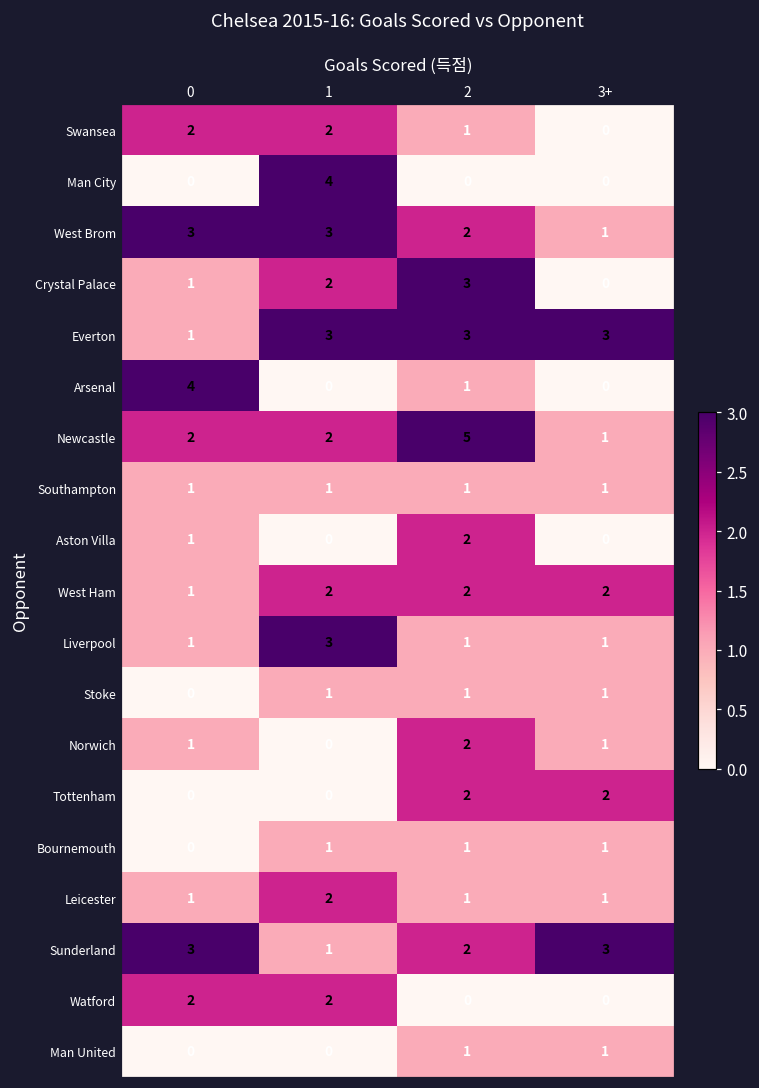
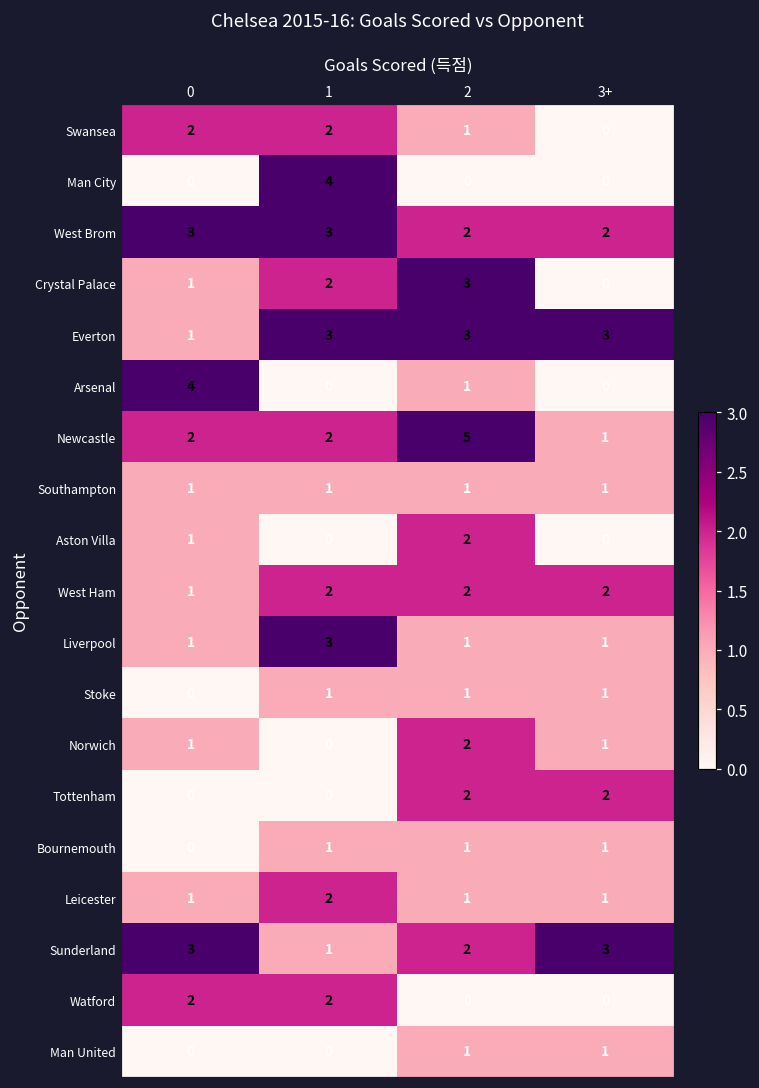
  {
    "Swansea": {
      "0": 2,
      "1": 2,
      "2": 1
    },
    "Man City": {
      "1": 4
    },
    "West Brom": {
      "0": 3,
      "1": 3,
      "2": 2,
-     "3+": 1
+     "3+": 2
    },
    "Crystal Palace": {
      "0": 1,
      "1": 2,
      "2": 3
    },
    "Everton": {
      "0": 1,
      "1": 3,
      "2": 3,
      "3+": 3
    },
    "Arsenal": {
      "0": 4,
      "2": 1
    },
    "Newcastle": {
      "0": 2,
      "1": 2,
      "2": 5,
      "3+": 1
    },
    "Southampton": {
      "0": 1,
      "1": 1,
      "2": 1,
      "3+": 1
    },
    "Aston Villa": {
      "0": 1,
      "2": 2
    },
    "West Ham": {
      "0": 1,
      "1": 2,
      "2": 2,
      "3+": 2
    },
    "Liverpool": {
      "0": 1,
      "1": 3,
      "2": 1,
      "3+": 1
    },
    "Stoke": {
      "1": 1,
      "2": 1,
      "3+": 1
    },
    "Norwich": {
      "0": 1,
      "2": 2,
      "3+": 1
    },
    "Tottenham": {
      "2": 2,
      "3+": 2
    },
    "Bournemouth": {
      "1": 1,
      "2": 1,
      "3+": 1
    },
    "Leicester": {
      "0": 1,
      "1": 2,
      "2": 1,
      "3+": 1
    },
    "Sunderland": {
      "0": 3,
      "1": 1,
      "2": 2,
      "3+": 3
    },
    "Watford": {
      "0": 2,
      "1": 2
    },
    "Man United": {
      "2": 1,
      "3+": 1
    }
  }
